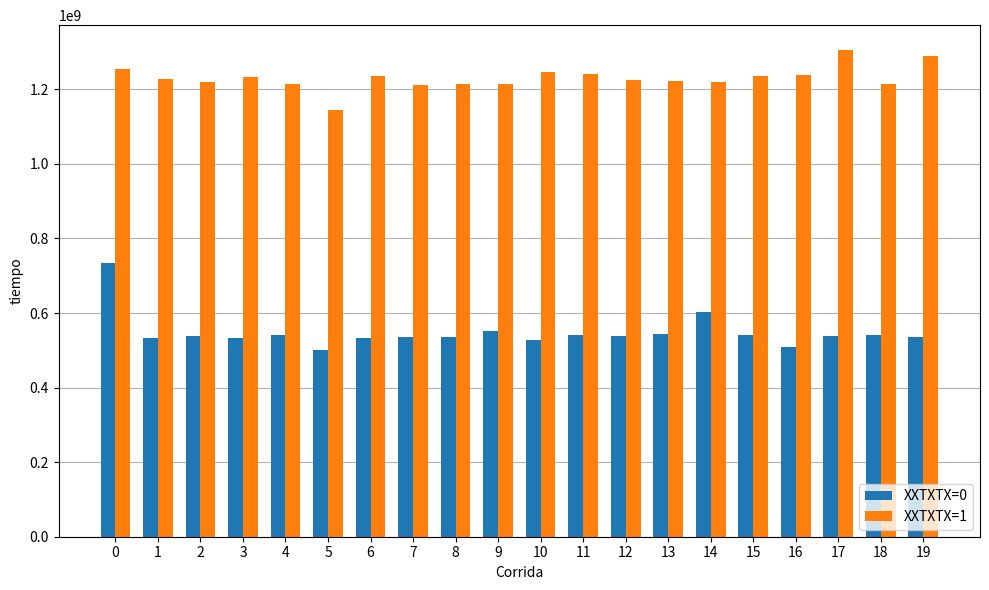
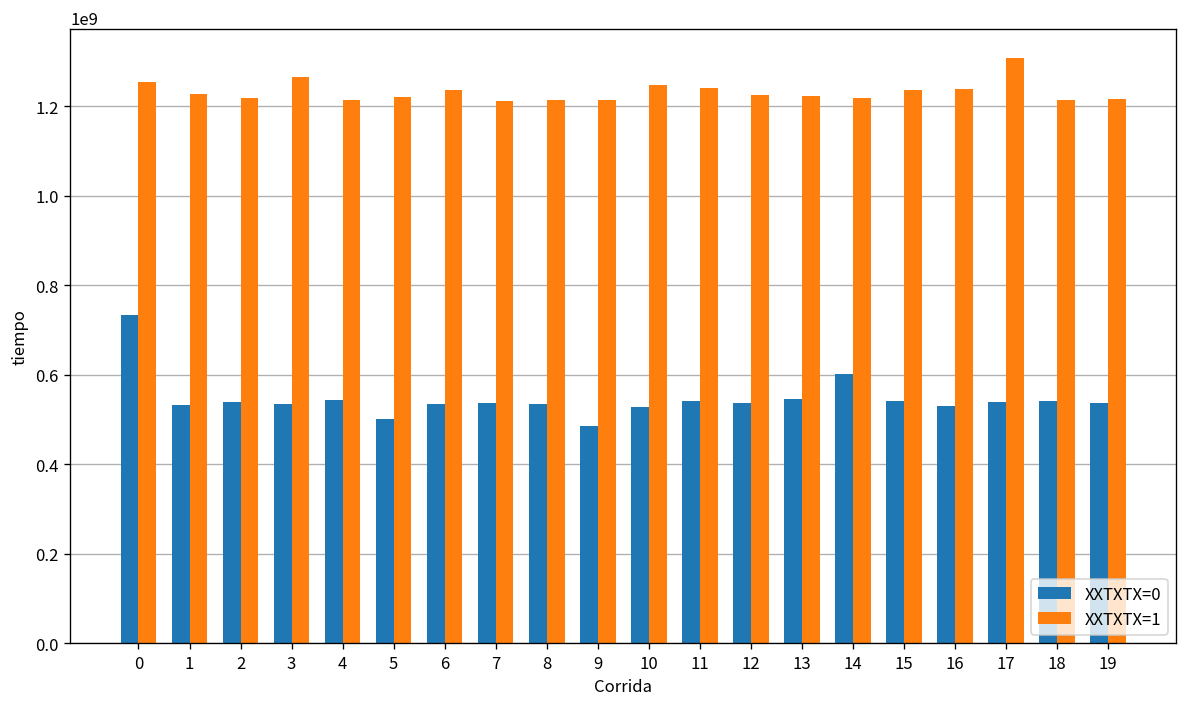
  {
    "XXTXTX=0": {
      "0": 730000000,
      "1": 530000000,
      "2": 540000000,
      "3": 530000000,
      "4": 540000000,
      "5": 500000000,
      "6": 530000000,
      "7": 540000000,
      "8": 530000000,
-     "9": 550000000,
+     "9": 490000000,
      "10": 530000000,
      "11": 540000000,
      "12": 540000000,
      "13": 540000000,
      "14": 600000000,
      "15": 540000000,
-     "16": 510000000,
+     "16": 530000000,
      "17": 540000000,
      "18": 540000000,
      "19": 540000000
    },
    "XXTXTX=1": {
      "0": 1250000000,
      "1": 1230000000,
      "2": 1220000000,
-     "3": 1230000000,
+     "3": 1260000000,
      "4": 1210000000,
-     "5": 1140000000,
+     "5": 1220000000,
      "6": 1240000000,
      "7": 1210000000,
      "8": 1210000000,
      "9": 1210000000,
      "10": 1250000000,
      "11": 1240000000,
      "12": 1220000000,
      "13": 1220000000,
      "14": 1220000000,
      "15": 1240000000,
      "16": 1240000000,
      "17": 1310000000,
      "18": 1210000000,
-     "19": 1290000000
+     "19": 1220000000
    }
  }
